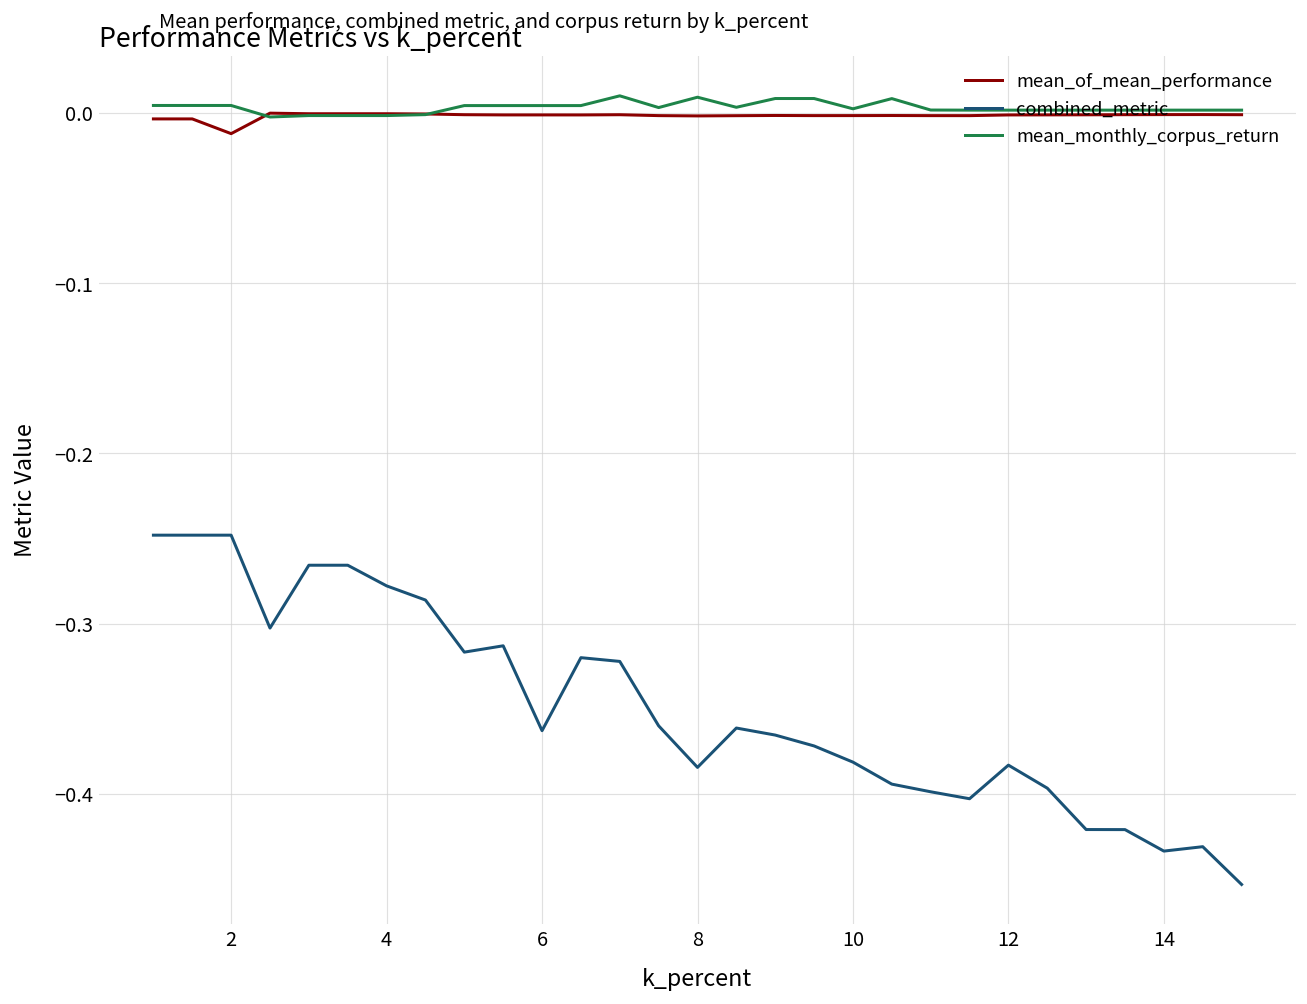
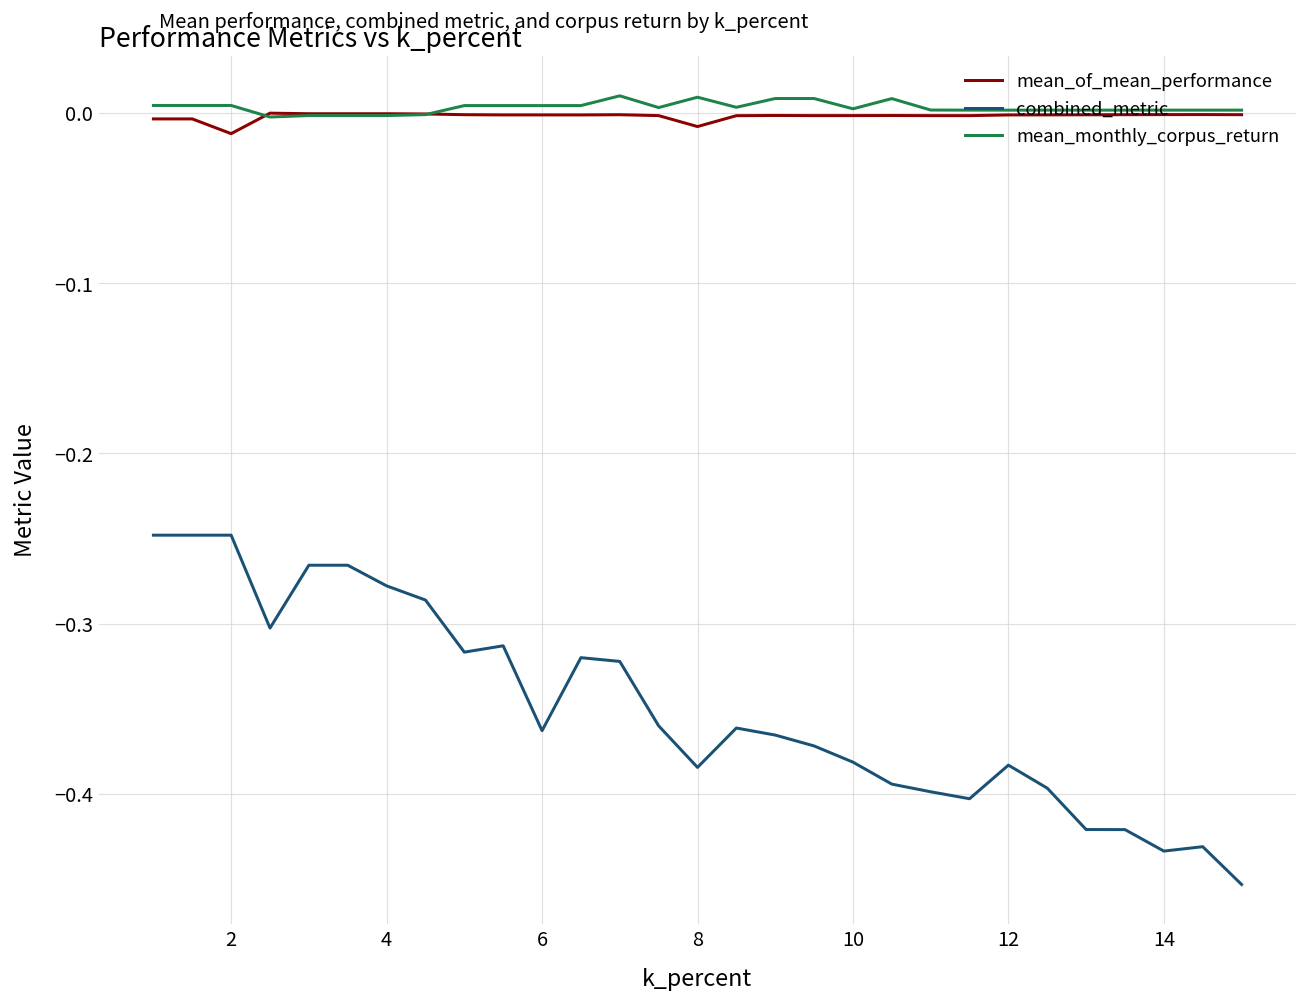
  {
    "mean_of_mean_performance": {
      "2": -0.012,
      "6": -0.001,
-     "8": -0.002,
+     "8": -0.008,
      "10": -0.001,
      "12": -0.001,
      "14": -0.001
    },
    "combined_metric": {
      "2": -0.248,
      "4": -0.278,
      "6": -0.363,
      "8": -0.385,
      "10": -0.381,
      "12": -0.383,
      "14": -0.434
    },
    "mean_monthly_corpus_return": {
      "2": 0.004,
      "6": 0.004,
      "8": 0.009,
      "10": 0.003,
      "12": 0.002,
      "14": 0.002
    }
  }
